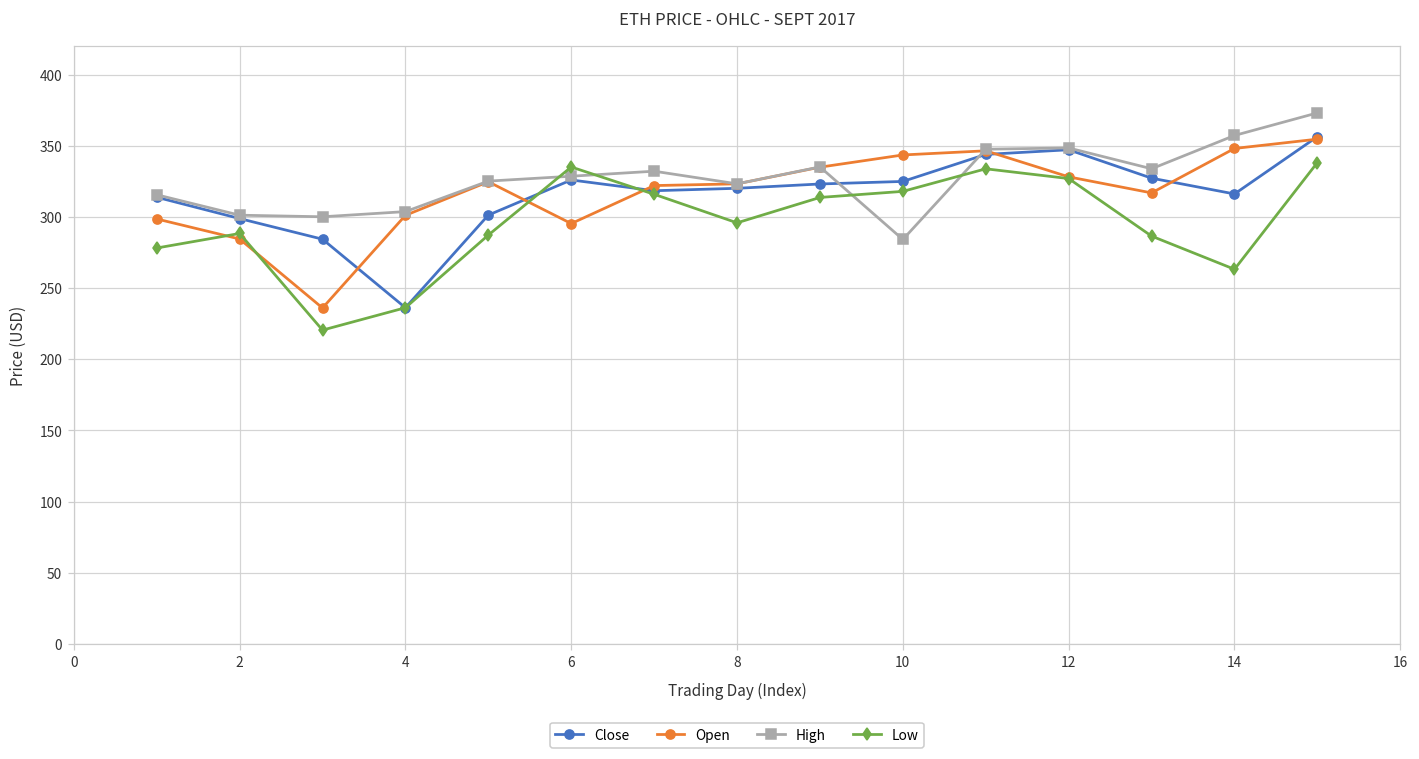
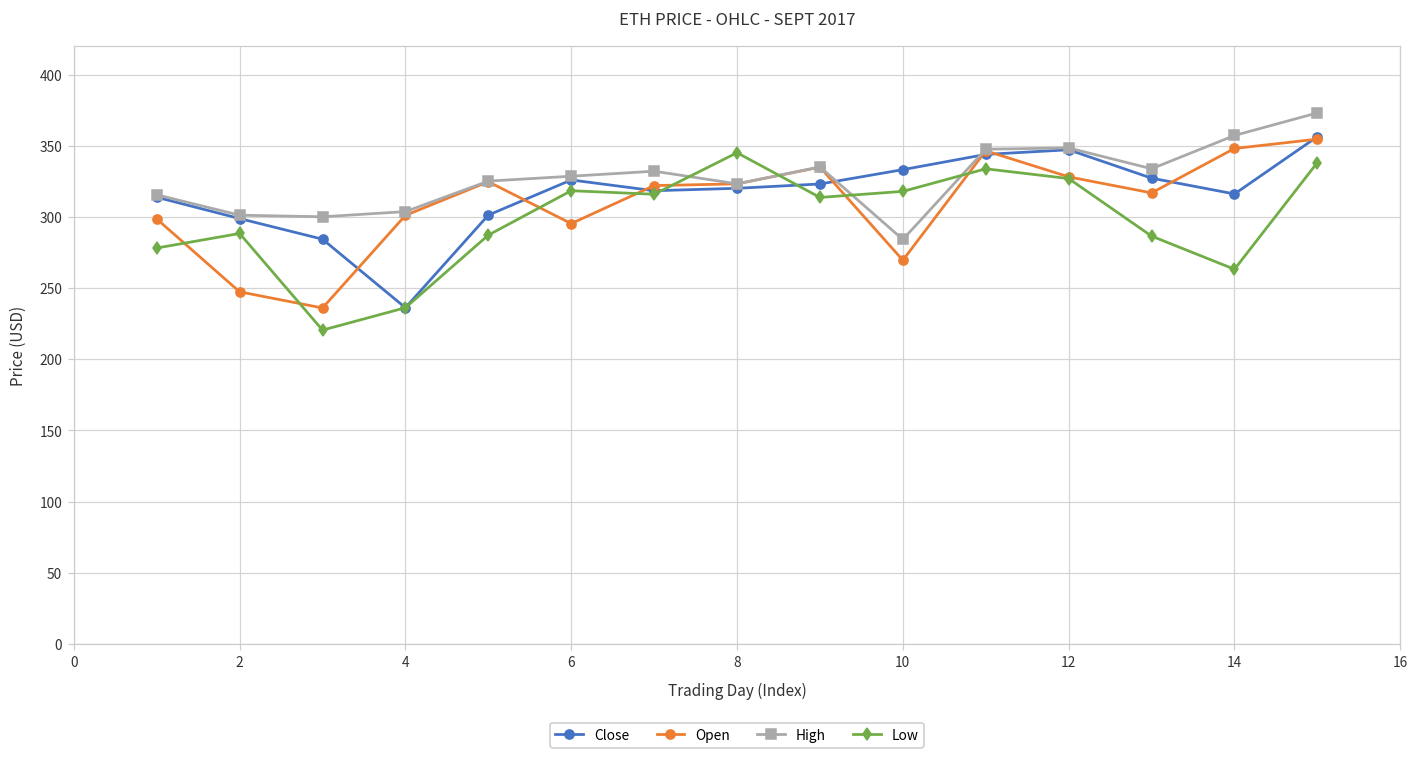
  {
    "Close": {
      "2": 299,
      "6": 326,
      "8": 320,
-     "10": 325,
+     "10": 333,
      "14": 316
    },
    "Open": {
-     "2": 285,
+     "2": 247,
      "4": 301,
      "6": 295,
-     "10": 344,
+     "10": 270,
      "14": 348
    },
    "High": {
      "2": 301,
      "4": 304,
      "6": 329,
      "10": 284,
      "14": 357
    },
    "Low": {
      "2": 288,
-     "6": 335,
-     "8": 296,
+     "6": 318,
+     "8": 345,
      "10": 318,
      "14": 263
    }
  }
